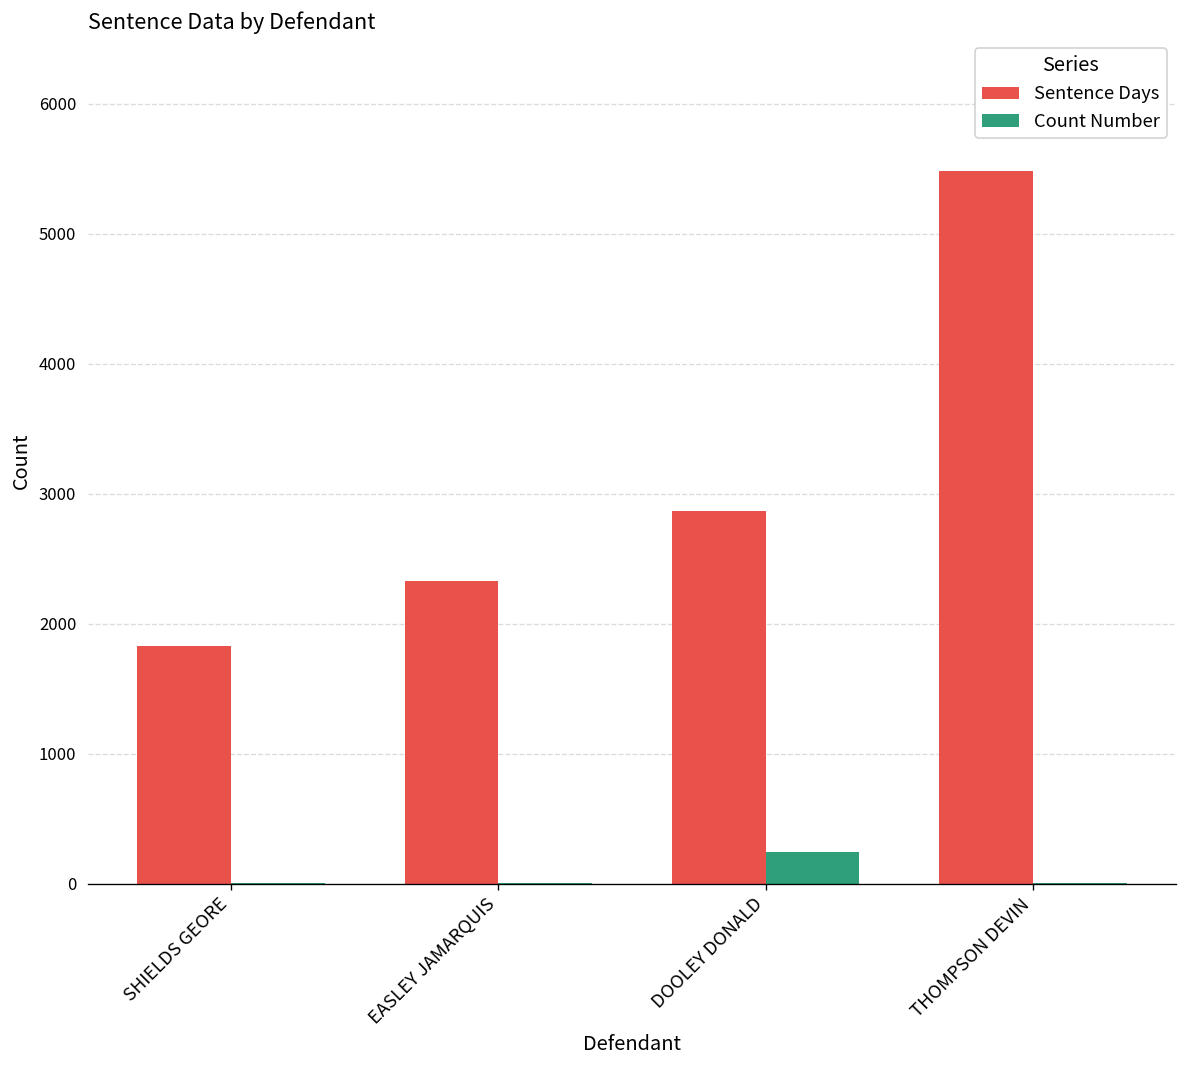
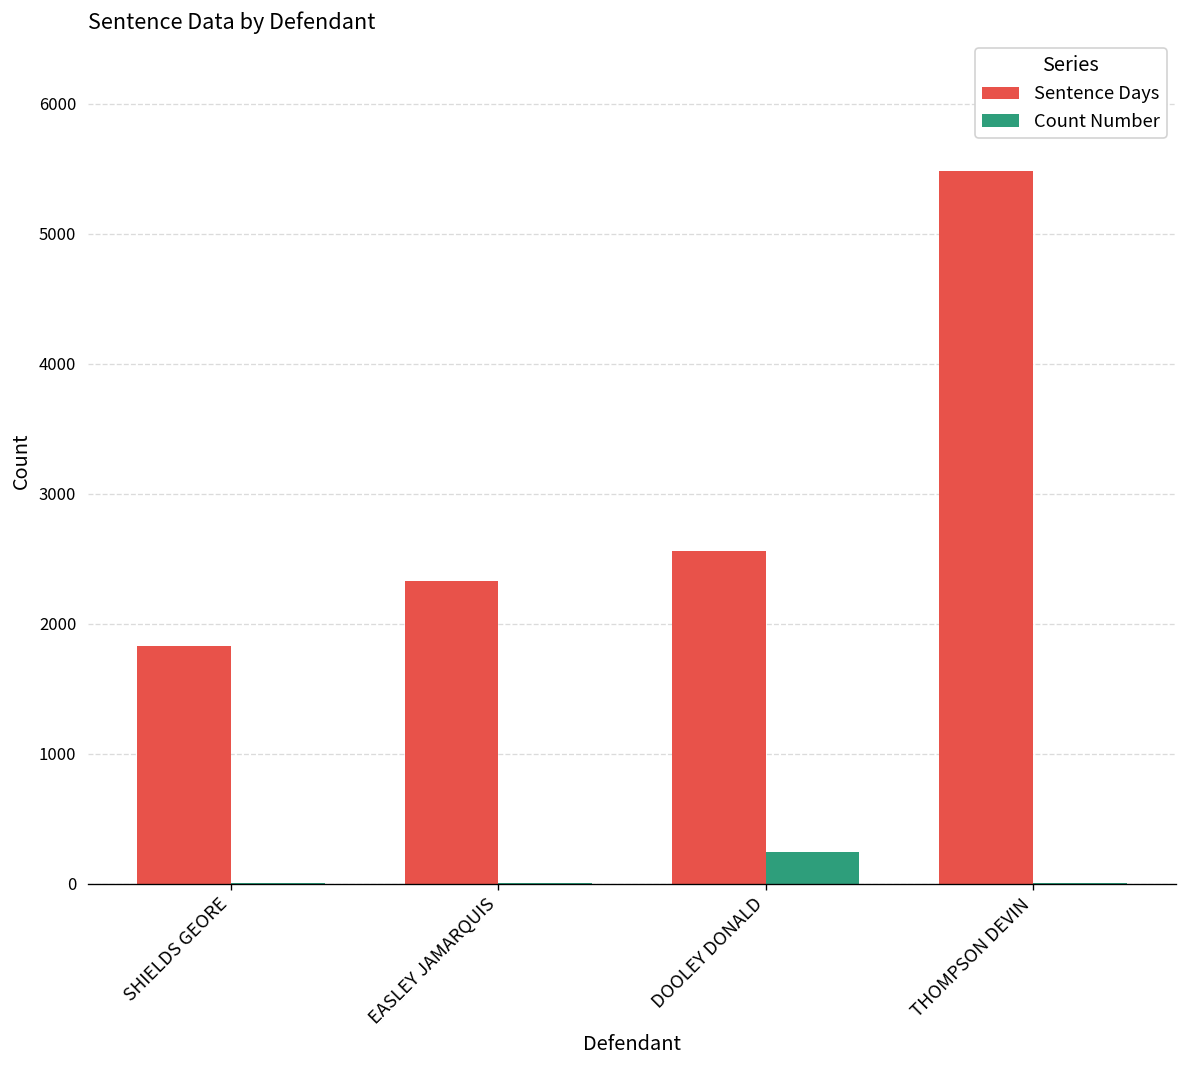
  {
    "Sentence Days": {
      "SHIELDS GEORE": 1830,
      "EASLEY JAMARQUIS": 2330,
-     "DOOLEY DONALD": 2870,
+     "DOOLEY DONALD": 2560,
      "THOMPSON DEVIN": 5480
    },
    "Count Number": {
      "DOOLEY DONALD": 240
    }
  }
